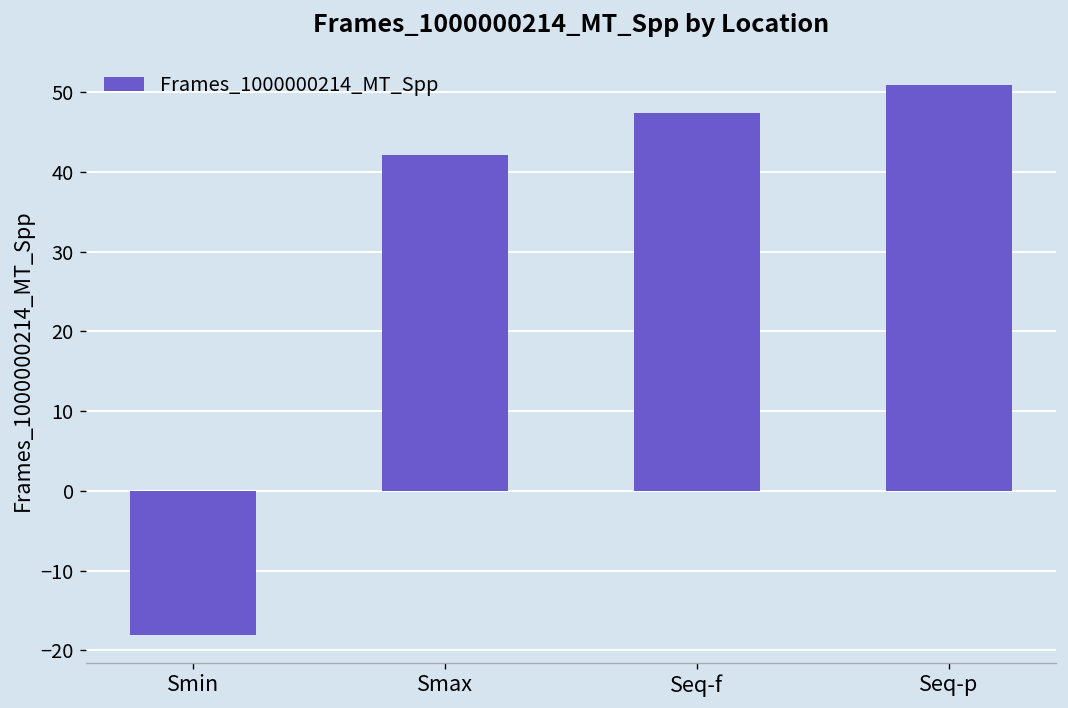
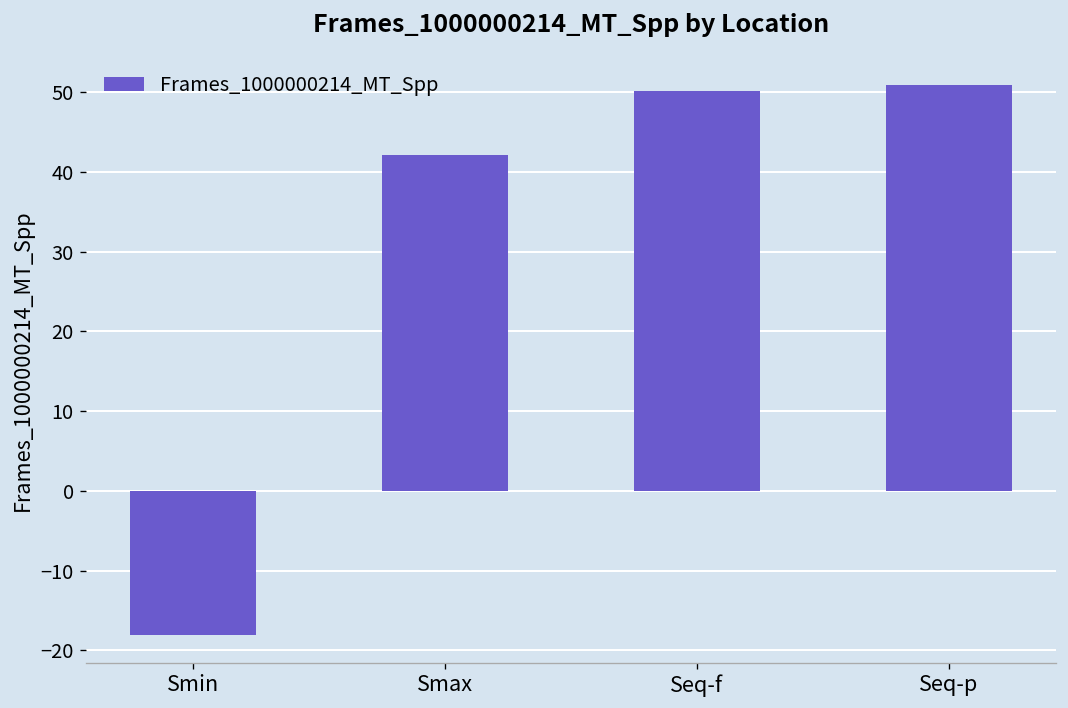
  {
    "Smin": -18,
    "Smax": 42,
-   "Seq-f": 47,
+   "Seq-f": 50,
    "Seq-p": 51
  }
